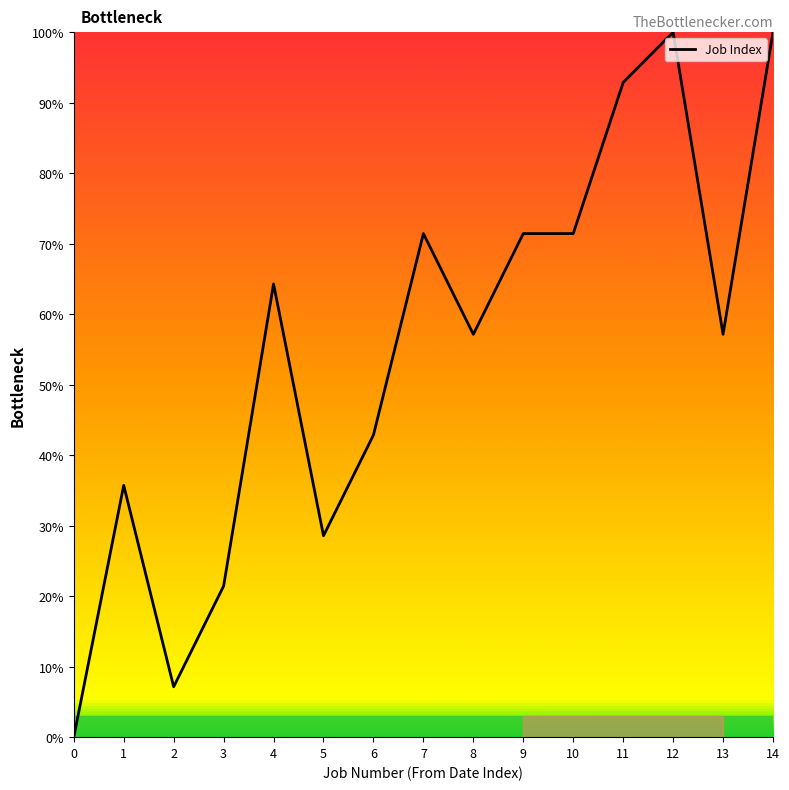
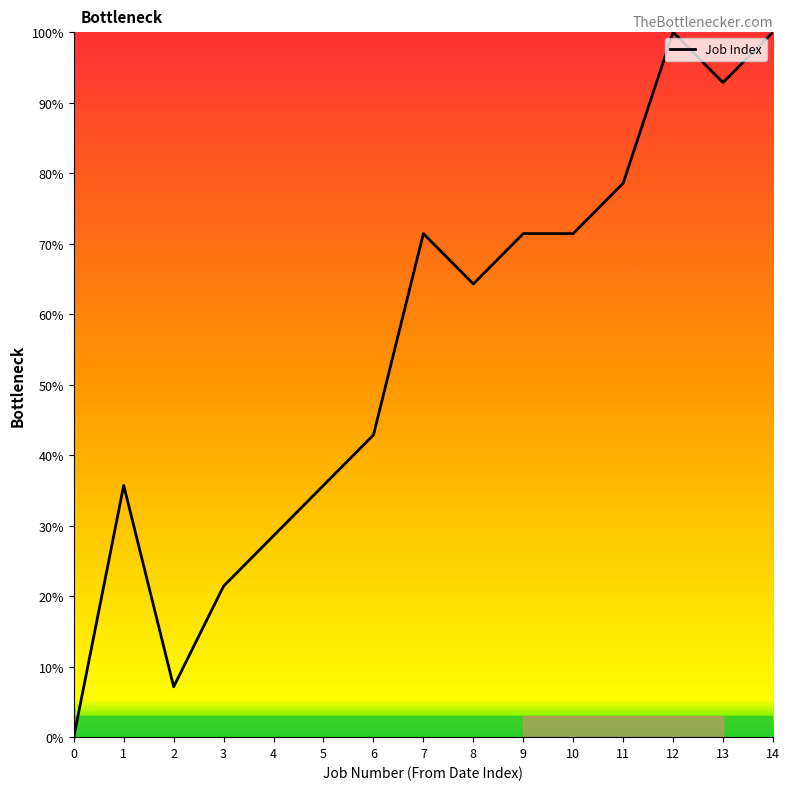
  {
    "1": "36%",
    "2": "7%",
    "3": "21%",
-   "4": "64%",
-   "5": "29%",
+   "4": "29%",
+   "5": "36%",
    "6": "43%",
    "7": "71%",
-   "8": "57%",
+   "8": "64%",
    "9": "71%",
    "10": "71%",
-   "11": "93%",
+   "11": "79%",
    "12": "100%",
-   "13": "57%",
+   "13": "93%",
    "14": "100%"
  }
